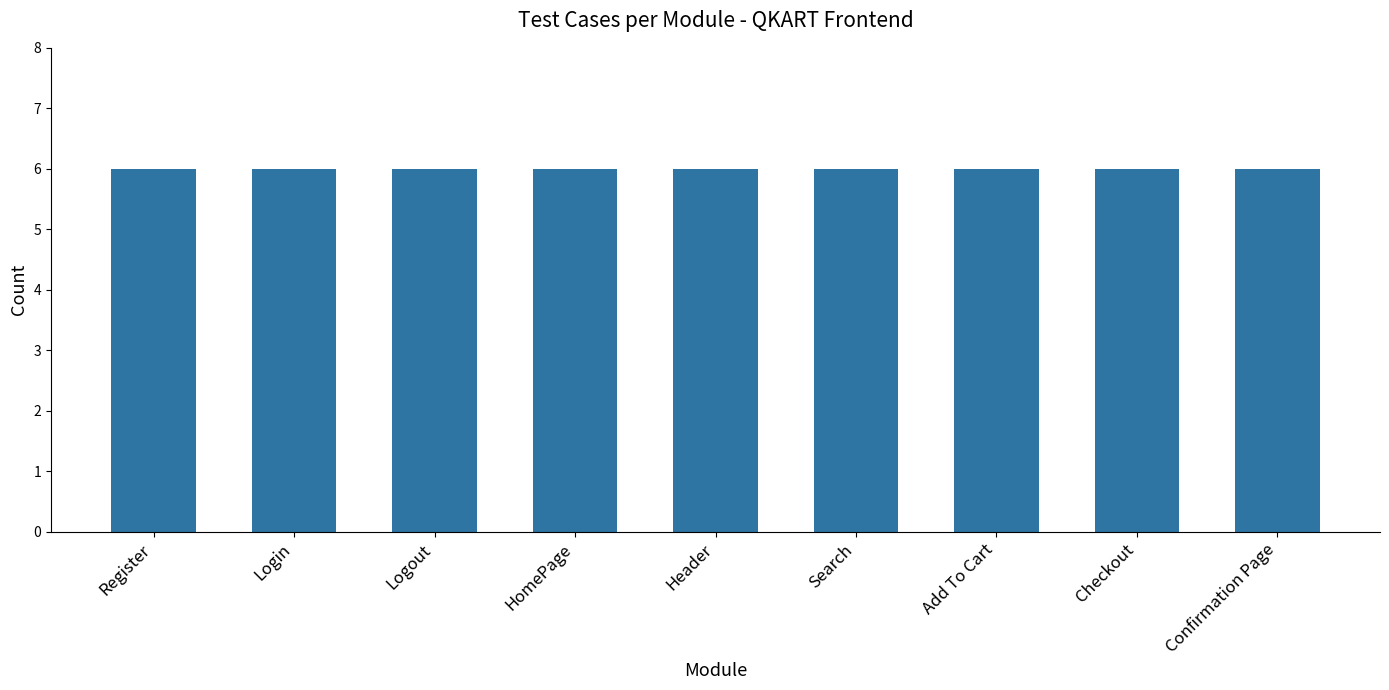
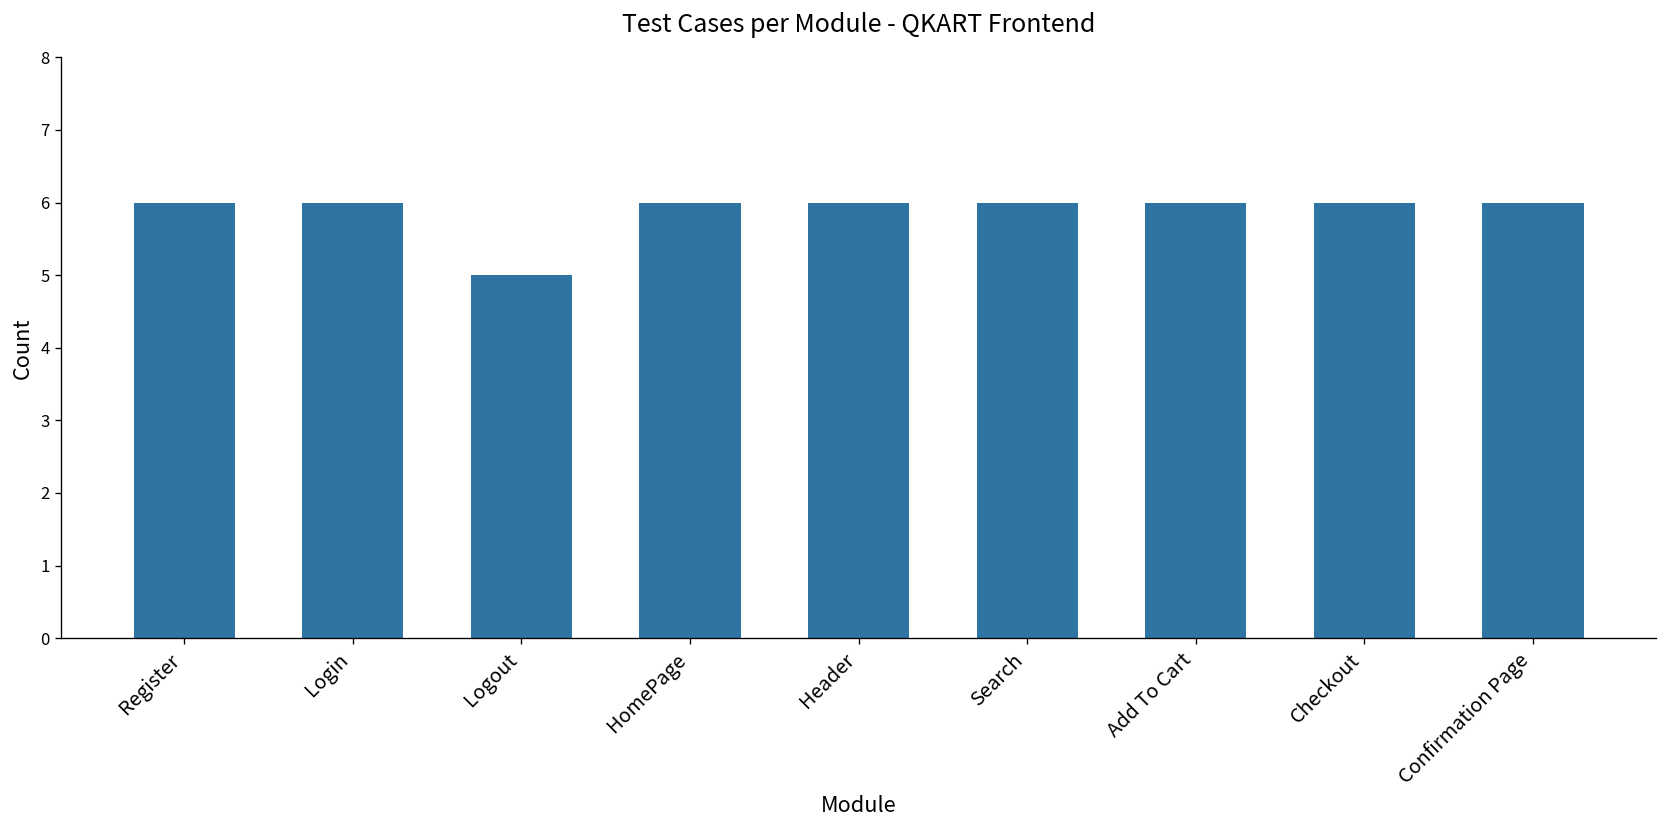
  {
    "Register": 6,
    "Login": 6,
-   "Logout": 6,
+   "Logout": 5,
    "HomePage": 6,
    "Header": 6,
    "Search": 6,
    "Add To Cart": 6,
    "Checkout": 6,
    "Confirmation Page": 6
  }
